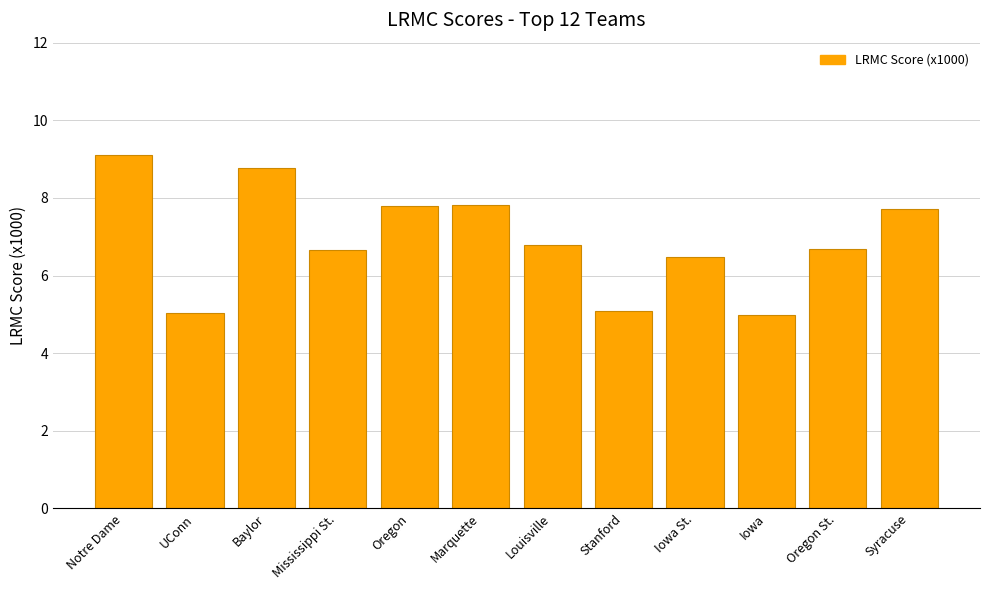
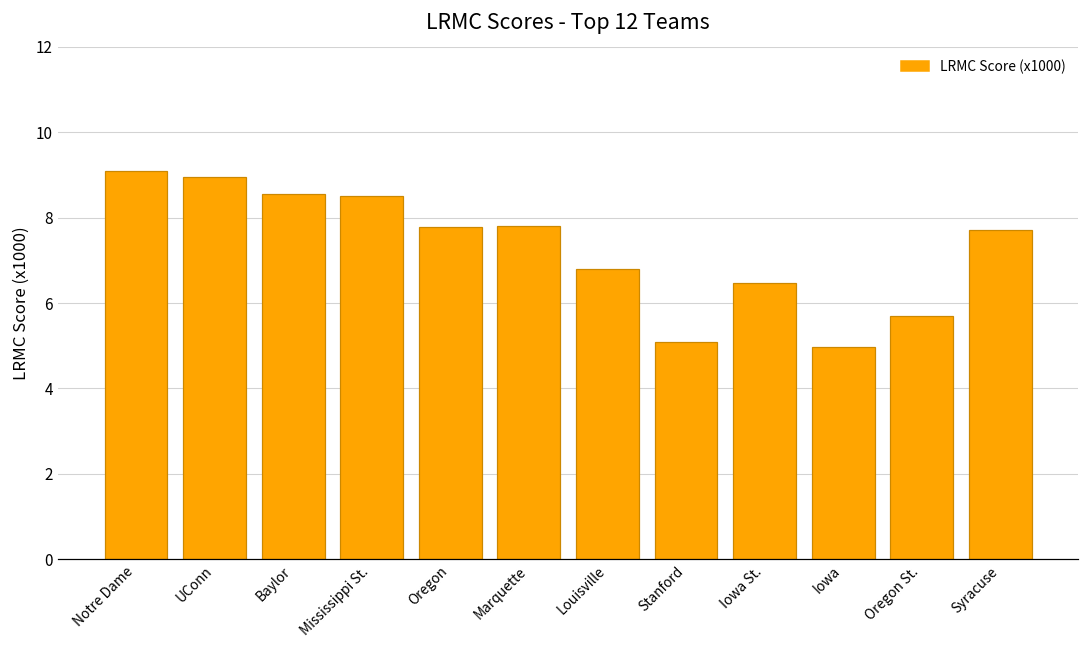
  {
    "Notre Dame": 9.1,
-   "UConn": 5.0,
-   "Baylor": 8.8,
-   "Mississippi St.": 6.7,
+   "UConn": 9.0,
+   "Baylor": 8.6,
+   "Mississippi St.": 8.5,
    "Oregon": 7.8,
    "Marquette": 7.8,
    "Louisville": 6.8,
    "Stanford": 5.1,
    "Iowa St.": 6.5,
    "Iowa": 5.0,
-   "Oregon St.": 6.7,
+   "Oregon St.": 5.7,
    "Syracuse": 7.7
  }
